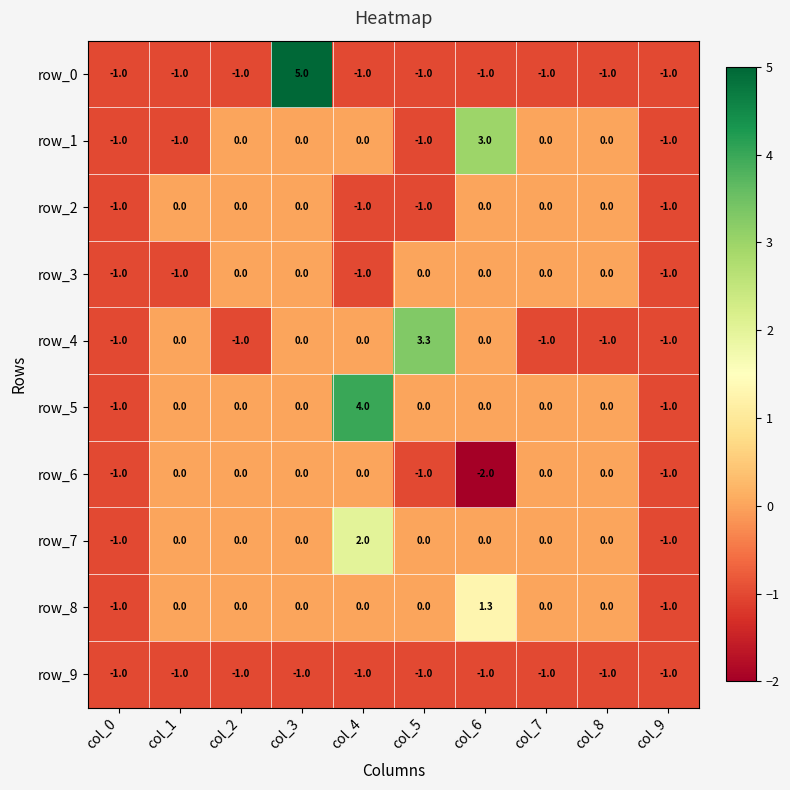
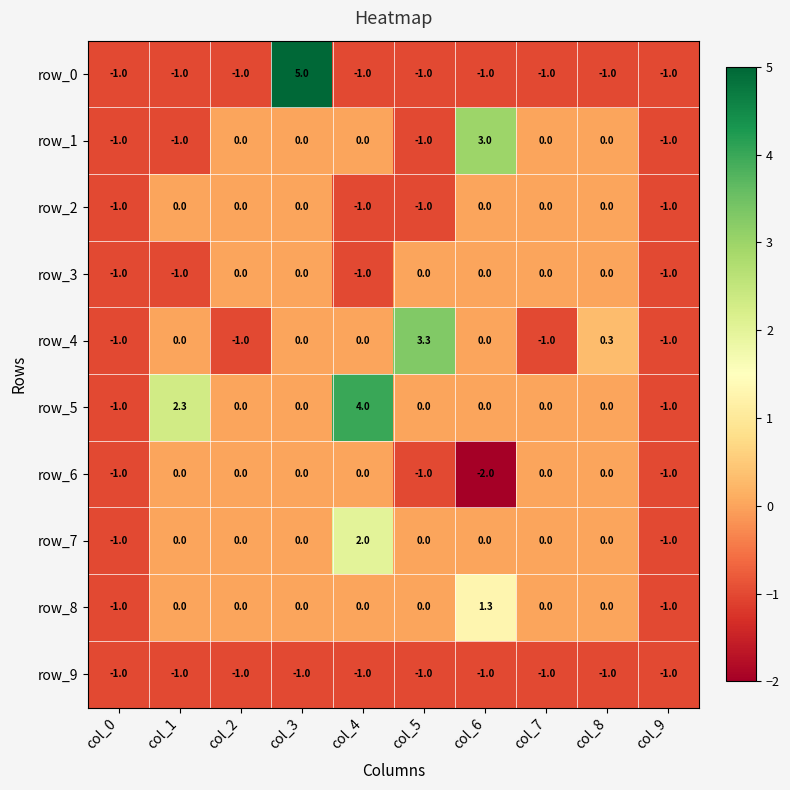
  {
    "row_0": {
      "col_0": -1.0,
      "col_1": -1.0,
      "col_2": -1.0,
      "col_3": 5.0,
      "col_4": -1.0,
      "col_5": -1.0,
      "col_6": -1.0,
      "col_7": -1.0,
      "col_8": -1.0,
      "col_9": -1.0
    },
    "row_1": {
      "col_0": -1.0,
      "col_1": -1.0,
      "col_2": 0.0,
      "col_3": 0.0,
      "col_4": 0.0,
      "col_5": -1.0,
      "col_6": 3.0,
      "col_7": 0.0,
      "col_8": 0.0,
      "col_9": -1.0
    },
    "row_2": {
      "col_0": -1.0,
      "col_1": 0.0,
      "col_2": 0.0,
      "col_3": 0.0,
      "col_4": -1.0,
      "col_5": -1.0,
      "col_6": 0.0,
      "col_7": 0.0,
      "col_8": 0.0,
      "col_9": -1.0
    },
    "row_3": {
      "col_0": -1.0,
      "col_1": -1.0,
      "col_2": 0.0,
      "col_3": 0.0,
      "col_4": -1.0,
      "col_5": 0.0,
      "col_6": 0.0,
      "col_7": 0.0,
      "col_8": 0.0,
      "col_9": -1.0
    },
    "row_4": {
      "col_0": -1.0,
      "col_1": 0.0,
      "col_2": -1.0,
      "col_3": 0.0,
      "col_4": 0.0,
      "col_5": 3.3,
      "col_6": 0.0,
      "col_7": -1.0,
-     "col_8": -1.0,
+     "col_8": 0.3,
      "col_9": -1.0
    },
    "row_5": {
      "col_0": -1.0,
-     "col_1": 0.0,
+     "col_1": 2.3,
      "col_2": 0.0,
      "col_3": 0.0,
      "col_4": 4.0,
      "col_5": 0.0,
      "col_6": 0.0,
      "col_7": 0.0,
      "col_8": 0.0,
      "col_9": -1.0
    },
    "row_6": {
      "col_0": -1.0,
      "col_1": 0.0,
      "col_2": 0.0,
      "col_3": 0.0,
      "col_4": 0.0,
      "col_5": -1.0,
      "col_6": -2.0,
      "col_7": 0.0,
      "col_8": 0.0,
      "col_9": -1.0
    },
    "row_7": {
      "col_0": -1.0,
      "col_1": 0.0,
      "col_2": 0.0,
      "col_3": 0.0,
      "col_4": 2.0,
      "col_5": 0.0,
      "col_6": 0.0,
      "col_7": 0.0,
      "col_8": 0.0,
      "col_9": -1.0
    },
    "row_8": {
      "col_0": -1.0,
      "col_1": 0.0,
      "col_2": 0.0,
      "col_3": 0.0,
      "col_4": 0.0,
      "col_5": 0.0,
      "col_6": 1.3,
      "col_7": 0.0,
      "col_8": 0.0,
      "col_9": -1.0
    },
    "row_9": {
      "col_0": -1.0,
      "col_1": -1.0,
      "col_2": -1.0,
      "col_3": -1.0,
      "col_4": -1.0,
      "col_5": -1.0,
      "col_6": -1.0,
      "col_7": -1.0,
      "col_8": -1.0,
      "col_9": -1.0
    }
  }
